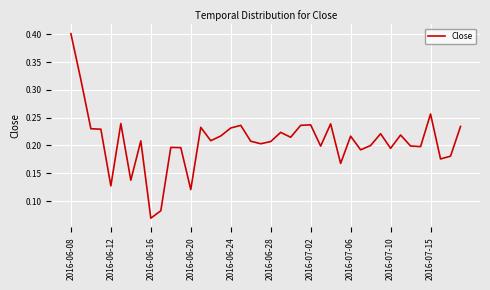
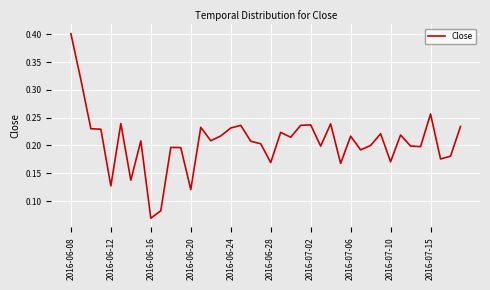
  {
    "2016-06-08": 0.40,
    "2016-06-12": 0.13,
    "2016-06-16": 0.07,
    "2016-06-20": 0.12,
    "2016-06-24": 0.23,
-   "2016-06-28": 0.21,
+   "2016-06-28": 0.17,
    "2016-07-02": 0.24,
    "2016-07-06": 0.22,
-   "2016-07-10": 0.19,
+   "2016-07-10": 0.17,
    "2016-07-15": 0.26
  }
